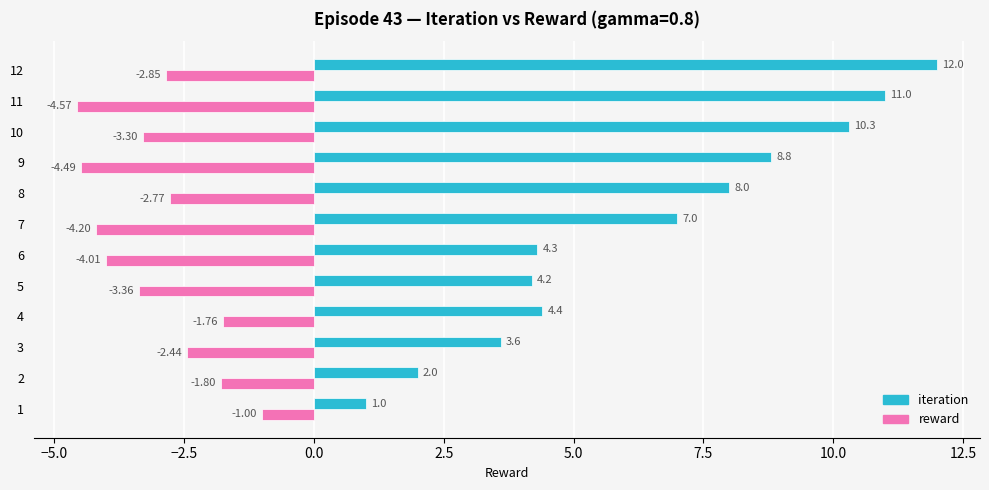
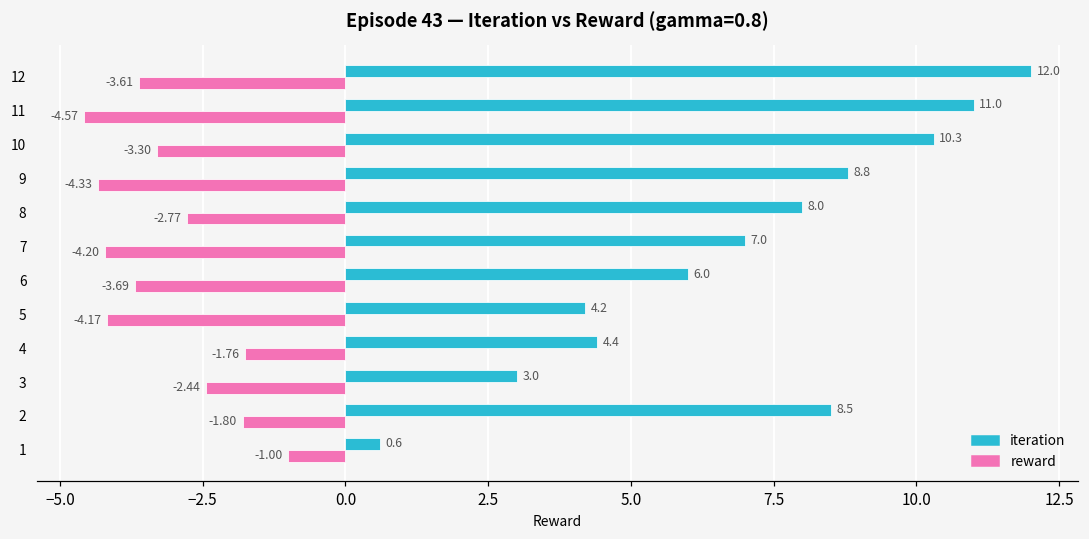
  {
    "iteration": {
      "12": 12.0,
      "11": 11.0,
      "10": 10.3,
      "9": 8.8,
      "8": 8.0,
      "7": 7.0,
-     "6": 4.3,
+     "6": 6.0,
      "5": 4.2,
      "4": 4.4,
-     "3": 3.6,
-     "2": 2.0,
-     "1": 1.0
+     "3": 3.0,
+     "2": 8.5,
+     "1": 0.6
    },
    "reward": {
-     "12": -2.85,
+     "12": -3.61,
      "11": -4.57,
      "10": -3.30,
-     "9": -4.49,
+     "9": -4.33,
      "8": -2.77,
      "7": -4.20,
-     "6": -4.01,
-     "5": -3.36,
+     "6": -3.69,
+     "5": -4.17,
      "4": -1.76,
      "3": -2.44,
      "2": -1.80,
      "1": -1.00
    }
  }
